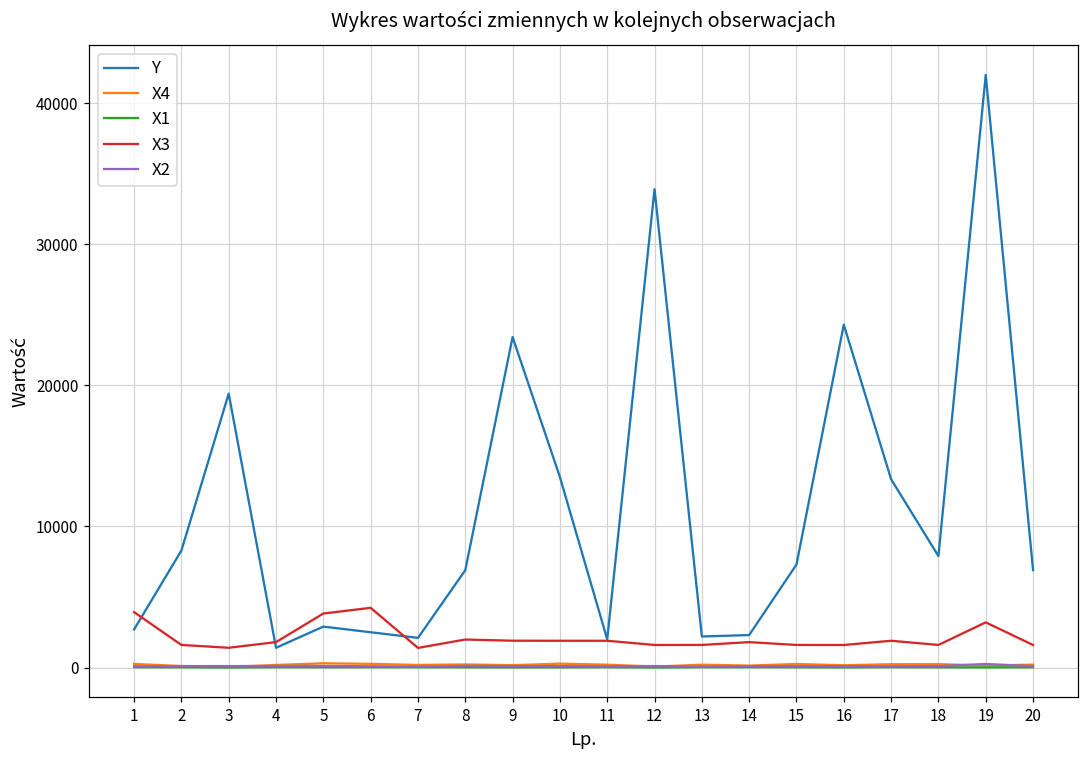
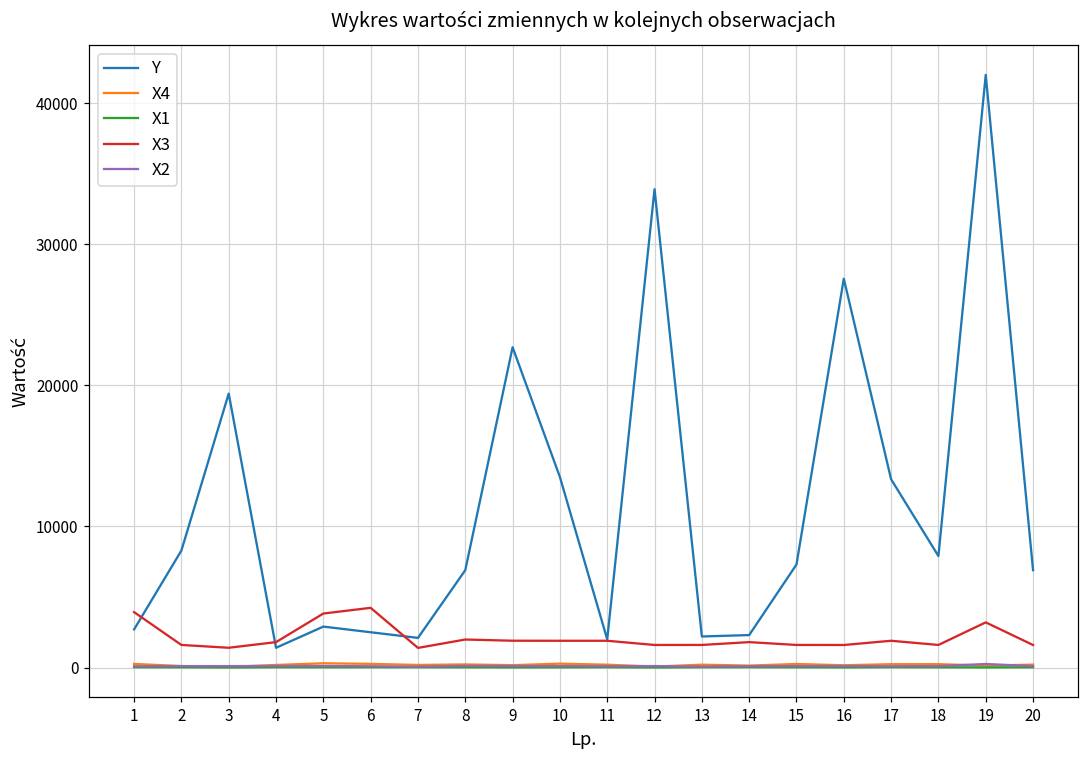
  {
    "Y": {
      "1": 2700,
      "2": 8300,
      "3": 19400,
      "4": 1400,
      "5": 2900,
      "6": 2500,
      "7": 2100,
      "8": 6900,
-     "9": 23400,
+     "9": 22700,
      "10": 13500,
      "12": 33900,
      "13": 2200,
      "14": 2300,
      "15": 7300,
-     "16": 24300,
+     "16": 27600,
      "17": 13300,
      "18": 7900,
      "19": 42000,
      "20": 6900
    },
    "X3": {
      "1": 3900,
      "2": 1600,
      "3": 1400,
      "4": 1800,
      "5": 3800,
      "6": 4200,
      "7": 1400,
      "8": 2000,
      "9": 1900,
      "10": 1900,
      "12": 1600,
      "13": 1600,
      "14": 1800,
      "15": 1600,
      "16": 1600,
      "17": 1900,
      "18": 1600,
      "19": 3200,
      "20": 1600
    }
  }
